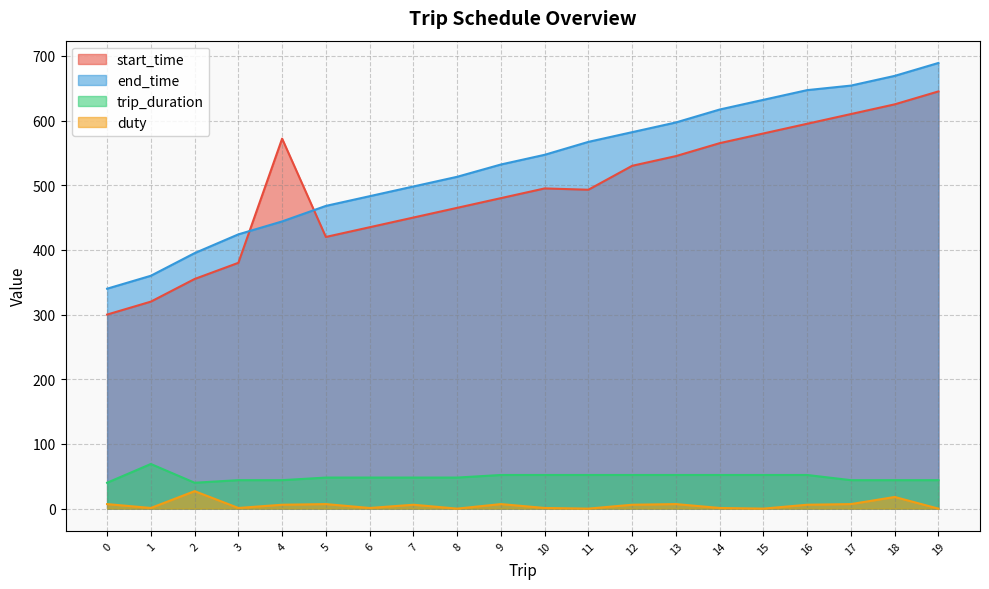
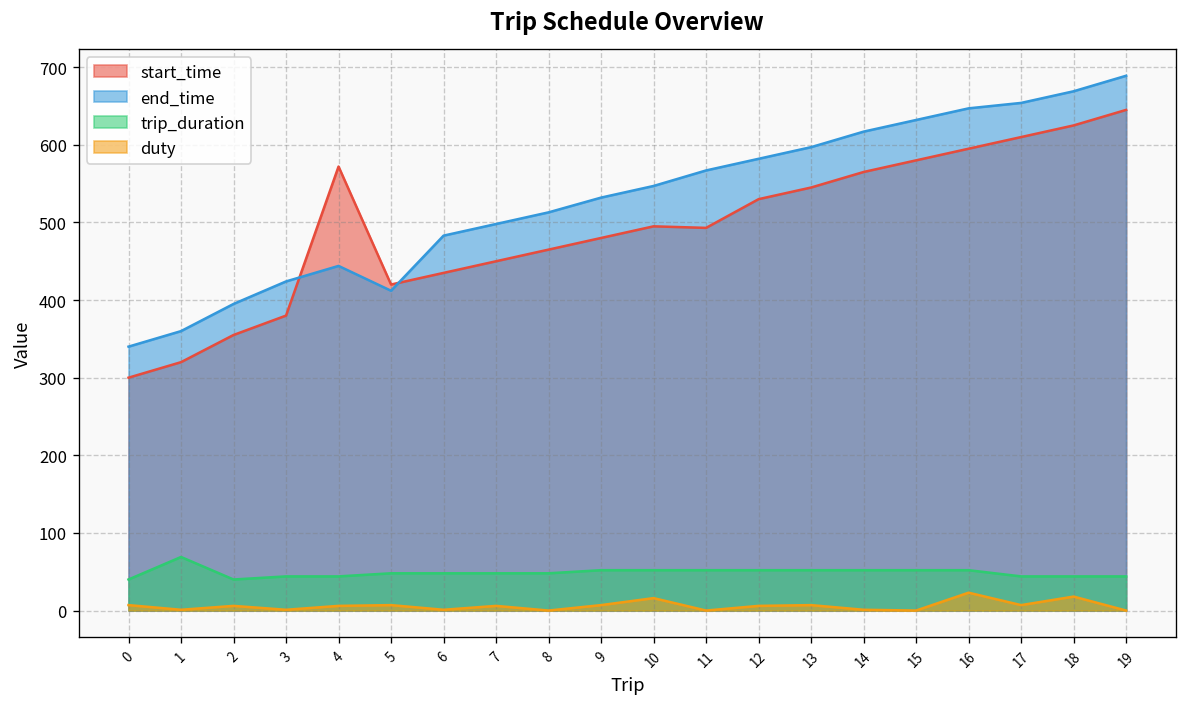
  {
    "start_time": {
      "0": 300,
      "1": 320,
      "2": 360,
      "3": 380,
      "4": 570,
      "5": 420,
      "6": 440,
      "7": 450,
      "8": 470,
      "9": 480,
      "10": 500,
      "11": 490,
      "12": 530,
      "13": 550,
      "14": 570,
      "15": 580,
      "16": 600,
      "17": 610,
      "18": 630,
      "19": 650
    },
    "end_time": {
      "0": 340,
      "1": 360,
      "2": 400,
      "3": 420,
      "4": 440,
-     "5": 470,
+     "5": 410,
      "6": 480,
      "7": 500,
      "8": 510,
      "9": 530,
      "10": 550,
      "11": 570,
      "12": 580,
      "13": 600,
      "14": 620,
      "15": 630,
      "16": 650,
      "17": 650,
      "18": 670,
      "19": 690
    },
    "trip_duration": {
      "0": 40,
      "1": 70,
      "2": 40,
      "3": 40,
      "4": 40,
      "5": 50,
      "6": 50,
      "7": 50,
      "8": 50,
      "9": 50,
      "10": 50,
      "11": 50,
      "12": 50,
      "13": 50,
      "14": 50,
      "15": 50,
      "16": 50,
      "17": 40,
      "18": 40,
      "19": 40
    },
    "duty": {
      "0": 10,
      "1": 0,
-     "2": 30,
+     "2": 10,
      "3": 0,
      "4": 10,
      "5": 10,
      "6": 0,
      "7": 10,
      "8": 0,
      "9": 10,
-     "10": 0,
+     "10": 20,
      "11": 0,
      "12": 10,
      "13": 10,
      "14": 0,
      "15": 0,
-     "16": 10,
+     "16": 20,
      "17": 10,
      "18": 20,
      "19": 0
    }
  }
